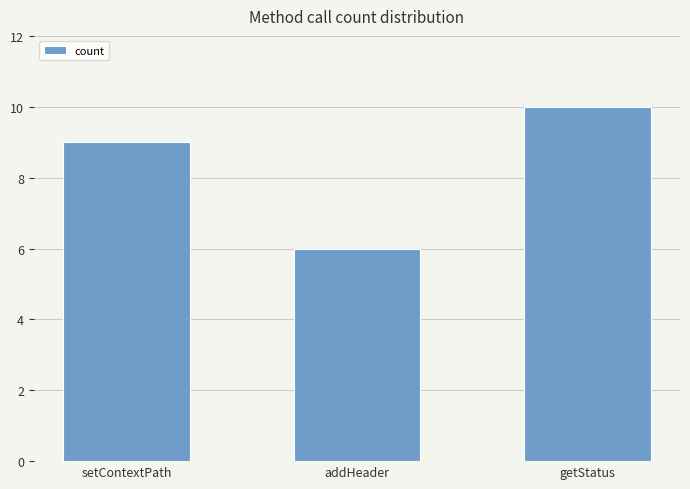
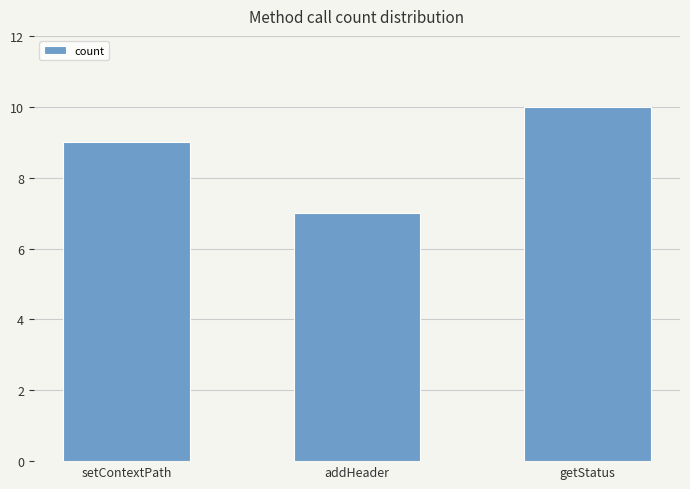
  {
    "setContextPath": 9,
-   "addHeader": 6,
+   "addHeader": 7,
    "getStatus": 10
  }
